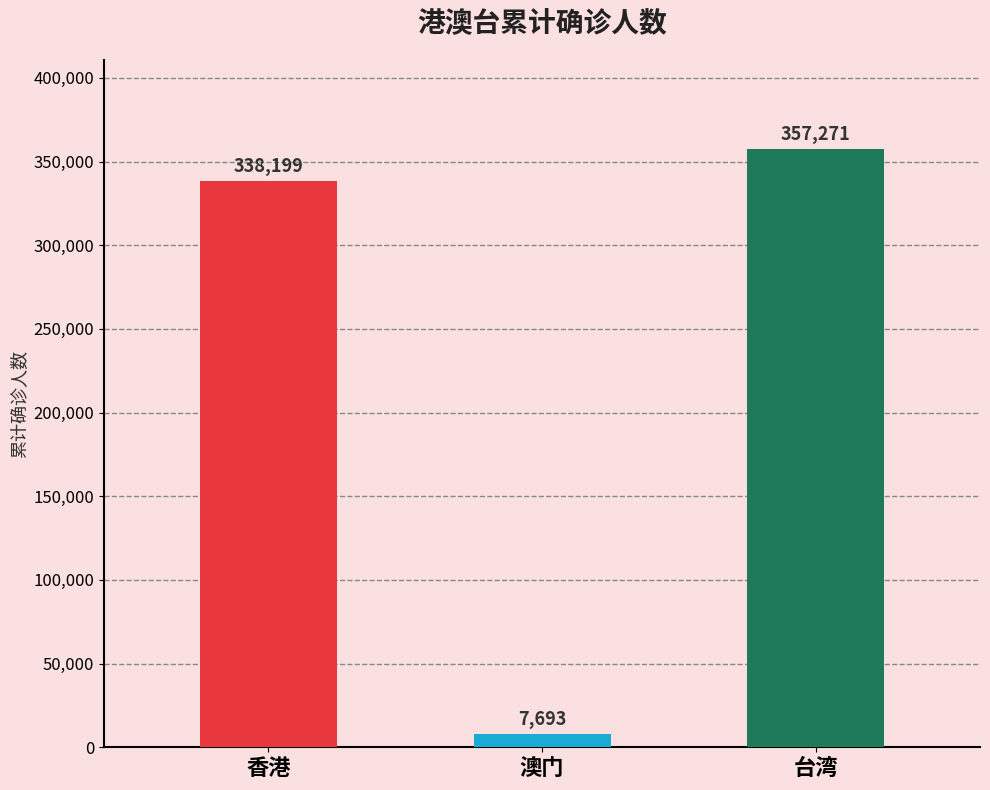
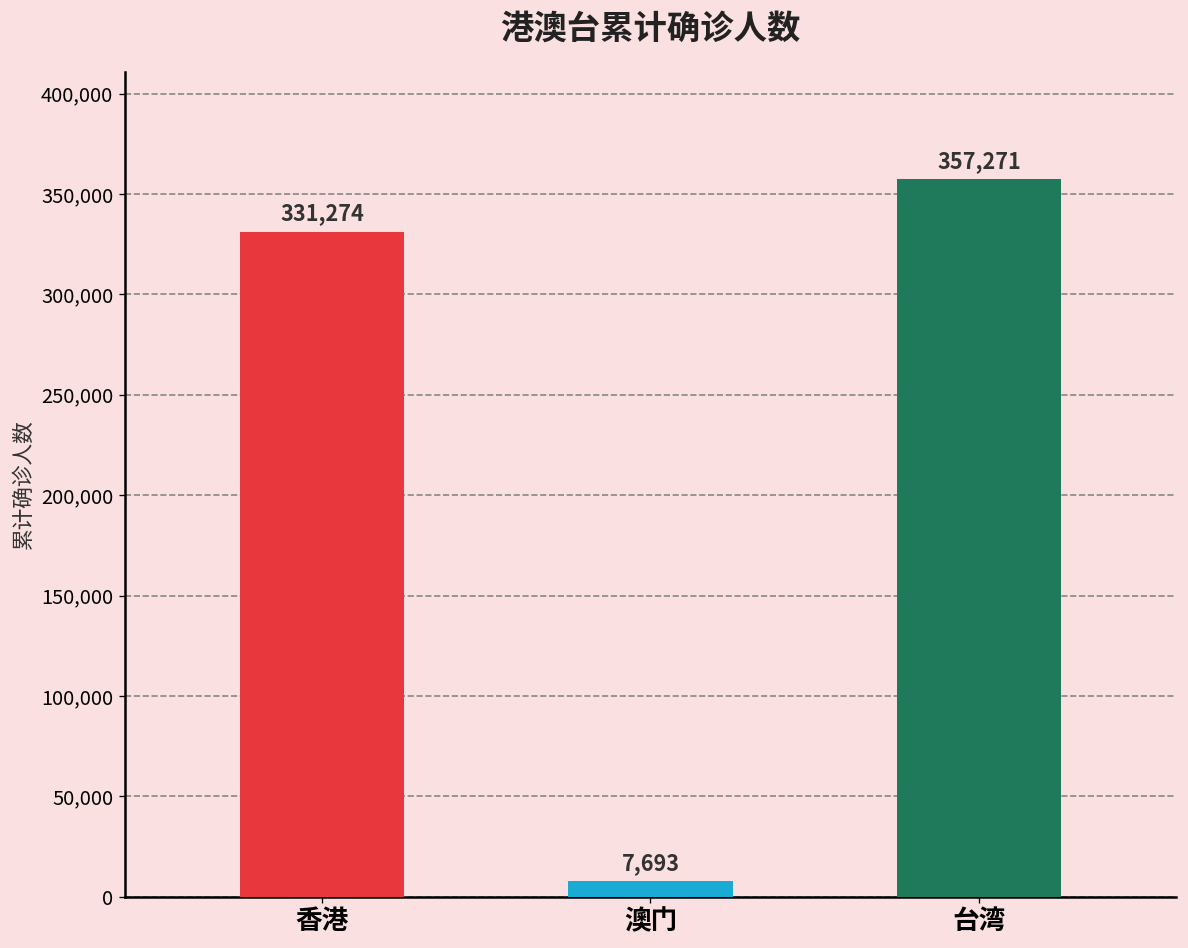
  {
-   "香港": "338,199",
+   "香港": "331,274",
    "澳门": "7,693",
    "台湾": "357,271"
  }
